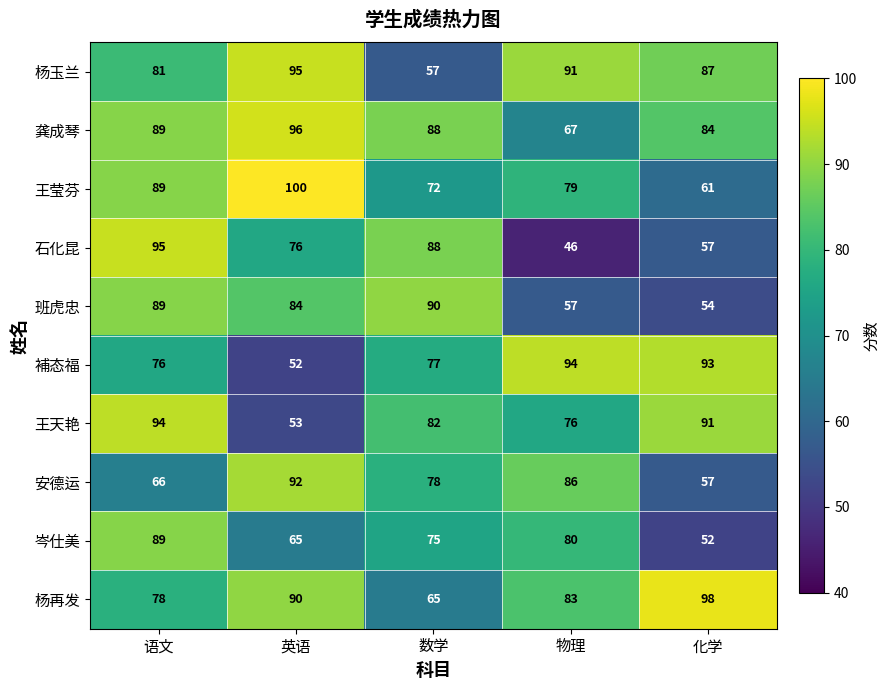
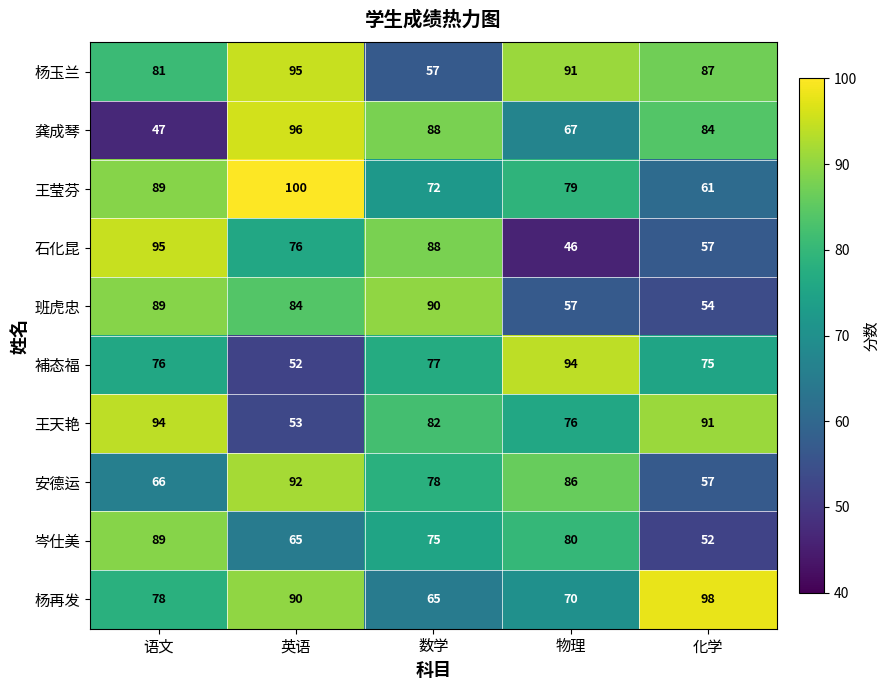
  {
    "杨玉兰": {
      "语文": 81,
      "英语": 95,
      "数学": 57,
      "物理": 91,
      "化学": 87
    },
    "龚成琴": {
-     "语文": 89,
+     "语文": 47,
      "英语": 96,
      "数学": 88,
      "物理": 67,
      "化学": 84
    },
    "王莹芬": {
      "语文": 89,
      "英语": 100,
      "数学": 72,
      "物理": 79,
      "化学": 61
    },
    "石化昆": {
      "语文": 95,
      "英语": 76,
      "数学": 88,
      "物理": 46,
      "化学": 57
    },
    "班虎忠": {
      "语文": 89,
      "英语": 84,
      "数学": 90,
      "物理": 57,
      "化学": 54
    },
    "補态福": {
      "语文": 76,
      "英语": 52,
      "数学": 77,
      "物理": 94,
-     "化学": 93
+     "化学": 75
    },
    "王天艳": {
      "语文": 94,
      "英语": 53,
      "数学": 82,
      "物理": 76,
      "化学": 91
    },
    "安德运": {
      "语文": 66,
      "英语": 92,
      "数学": 78,
      "物理": 86,
      "化学": 57
    },
    "岑仕美": {
      "语文": 89,
      "英语": 65,
      "数学": 75,
      "物理": 80,
      "化学": 52
    },
    "杨再发": {
      "语文": 78,
      "英语": 90,
      "数学": 65,
-     "物理": 83,
+     "物理": 70,
      "化学": 98
    }
  }
